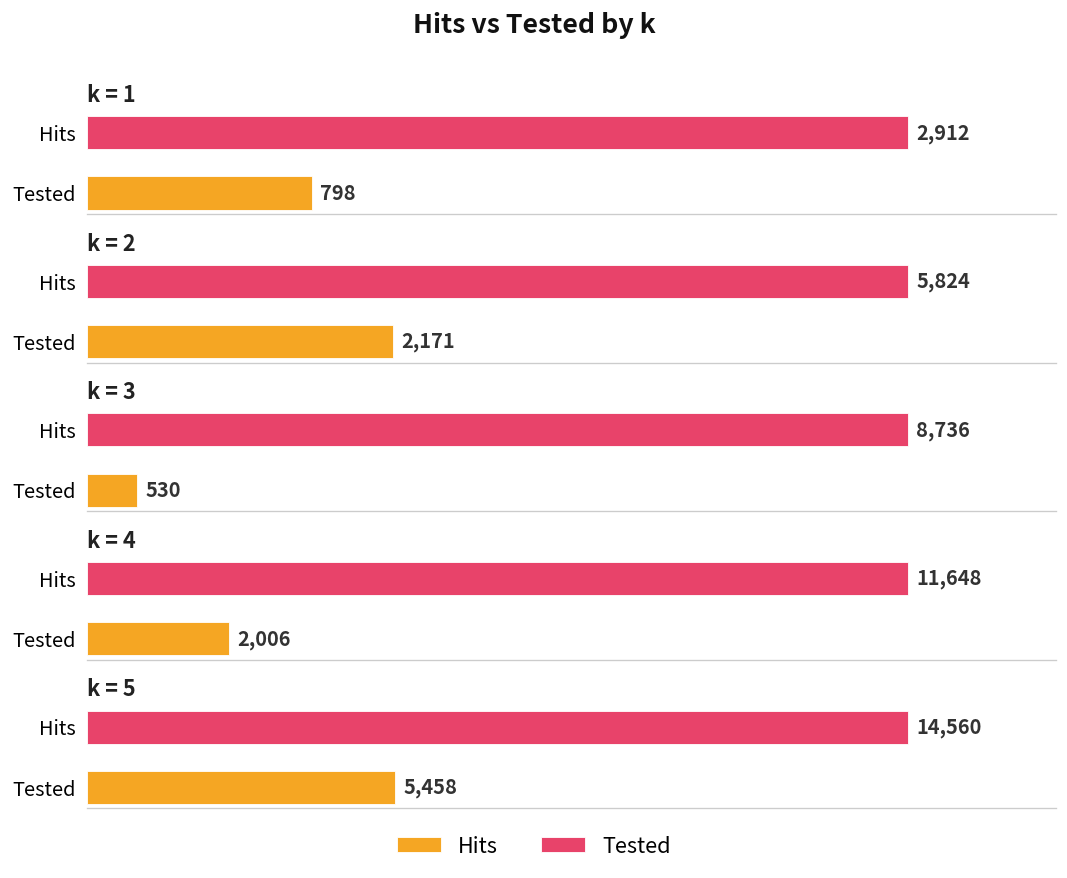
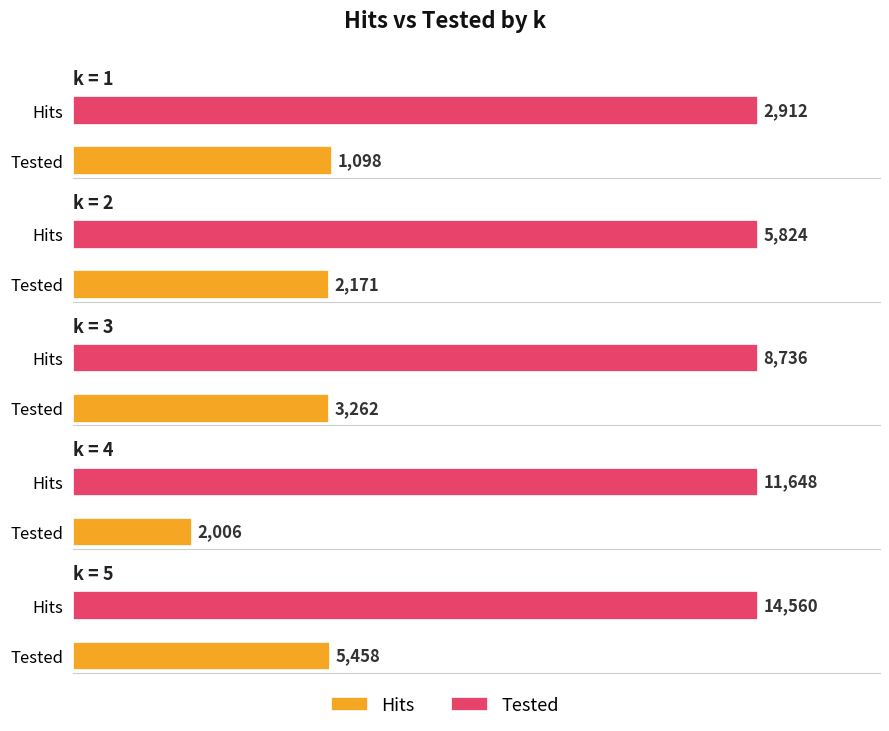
  {
    "k = 1": {
      "Hits": "2,912",
-     "Tested": "798"
+     "Tested": "1,098"
    },
    "k = 2": {
      "Hits": "5,824",
      "Tested": "2,171"
    },
    "k = 3": {
      "Hits": "8,736",
-     "Tested": "530"
+     "Tested": "3,262"
    },
    "k = 4": {
      "Hits": "11,648",
      "Tested": "2,006"
    },
    "k = 5": {
      "Hits": "14,560",
      "Tested": "5,458"
    }
  }
